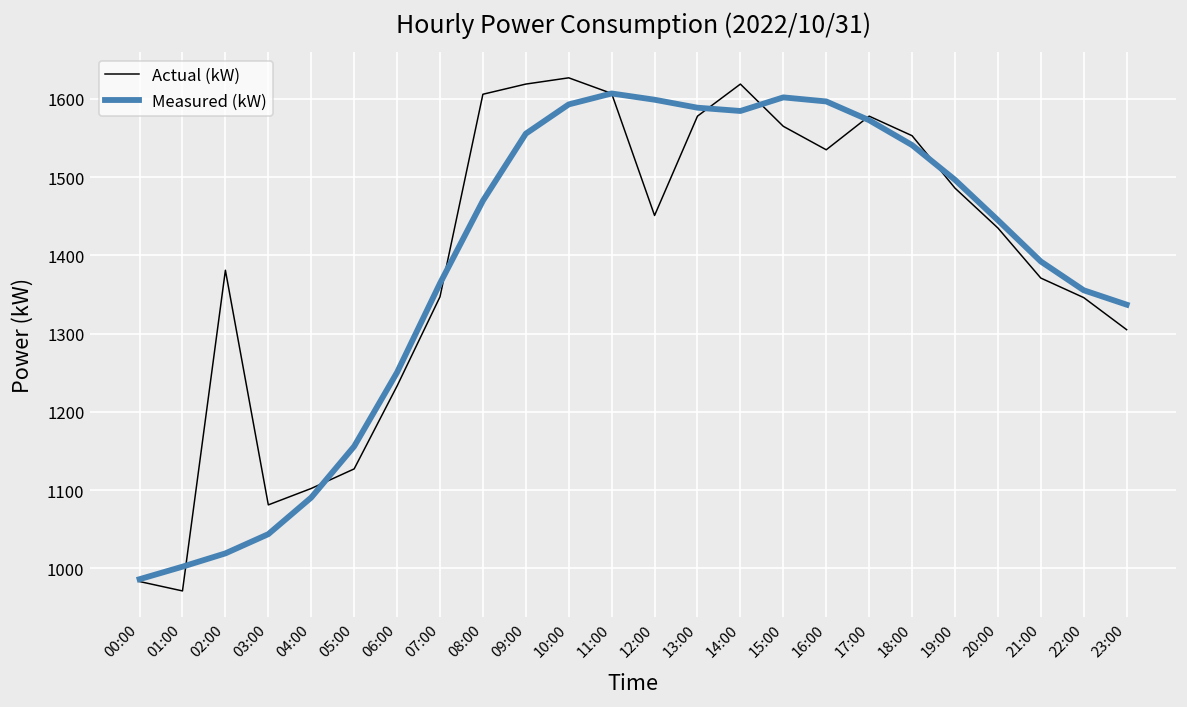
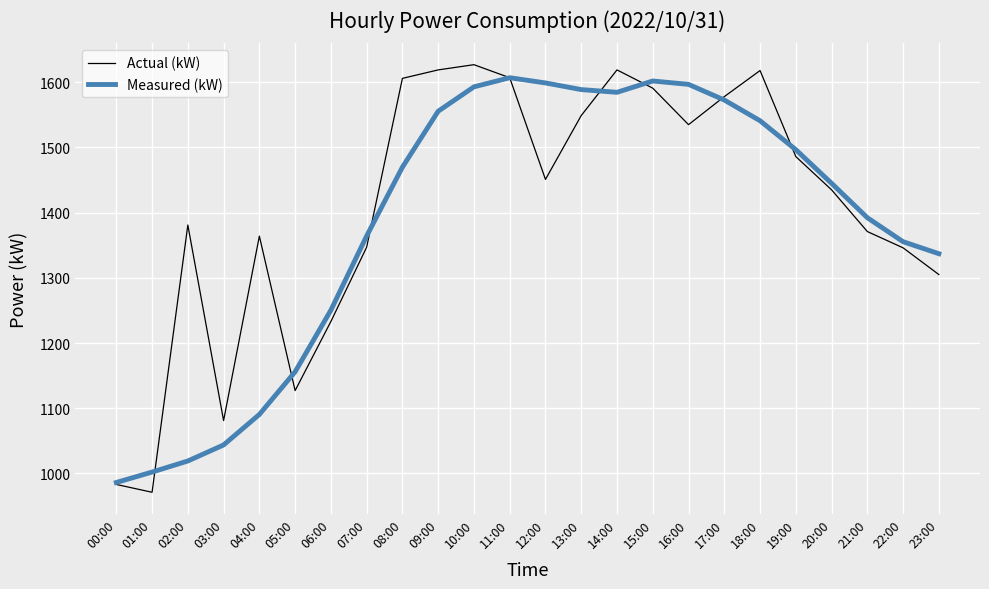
  {
    "Actual (kW)": {
      "01:00": 970,
      "02:00": 1380,
      "03:00": 1080,
-     "04:00": 1100,
+     "04:00": 1360,
      "05:00": 1130,
      "06:00": 1230,
      "07:00": 1350,
      "08:00": 1610,
      "09:00": 1620,
      "10:00": 1630,
      "12:00": 1450,
-     "13:00": 1580,
+     "13:00": 1550,
      "14:00": 1620,
-     "15:00": 1570,
+     "15:00": 1590,
      "16:00": 1540,
      "17:00": 1580,
-     "18:00": 1550,
+     "18:00": 1620,
      "19:00": 1490,
      "20:00": 1440,
      "21:00": 1370,
      "22:00": 1350,
      "23:00": 1310
    },
    "Measured (kW)": {
      "01:00": 1000,
      "02:00": 1020,
      "03:00": 1040,
      "04:00": 1090,
      "05:00": 1160,
      "06:00": 1250,
      "07:00": 1360,
      "08:00": 1470,
      "09:00": 1560,
      "10:00": 1590,
      "12:00": 1600,
      "13:00": 1590,
      "14:00": 1580,
      "15:00": 1600,
      "16:00": 1600,
      "17:00": 1570,
      "18:00": 1540,
      "19:00": 1500,
      "20:00": 1450,
      "21:00": 1390,
      "22:00": 1360,
      "23:00": 1340
    }
  }
